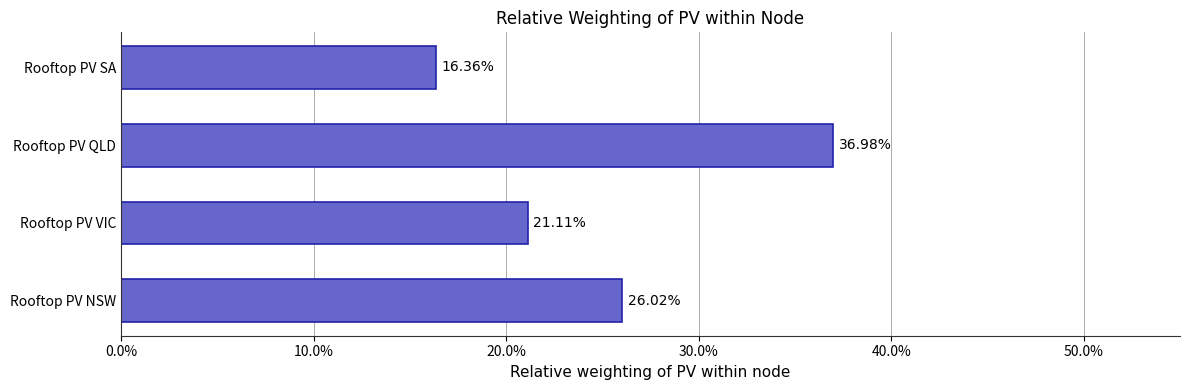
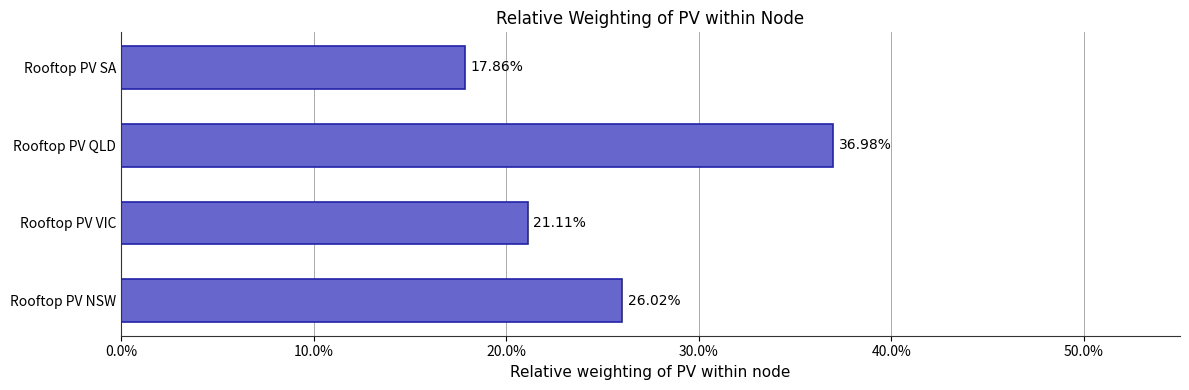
  {
-   "Rooftop PV SA": "16.36%",
+   "Rooftop PV SA": "17.86%",
    "Rooftop PV QLD": "36.98%",
    "Rooftop PV VIC": "21.11%",
    "Rooftop PV NSW": "26.02%"
  }
